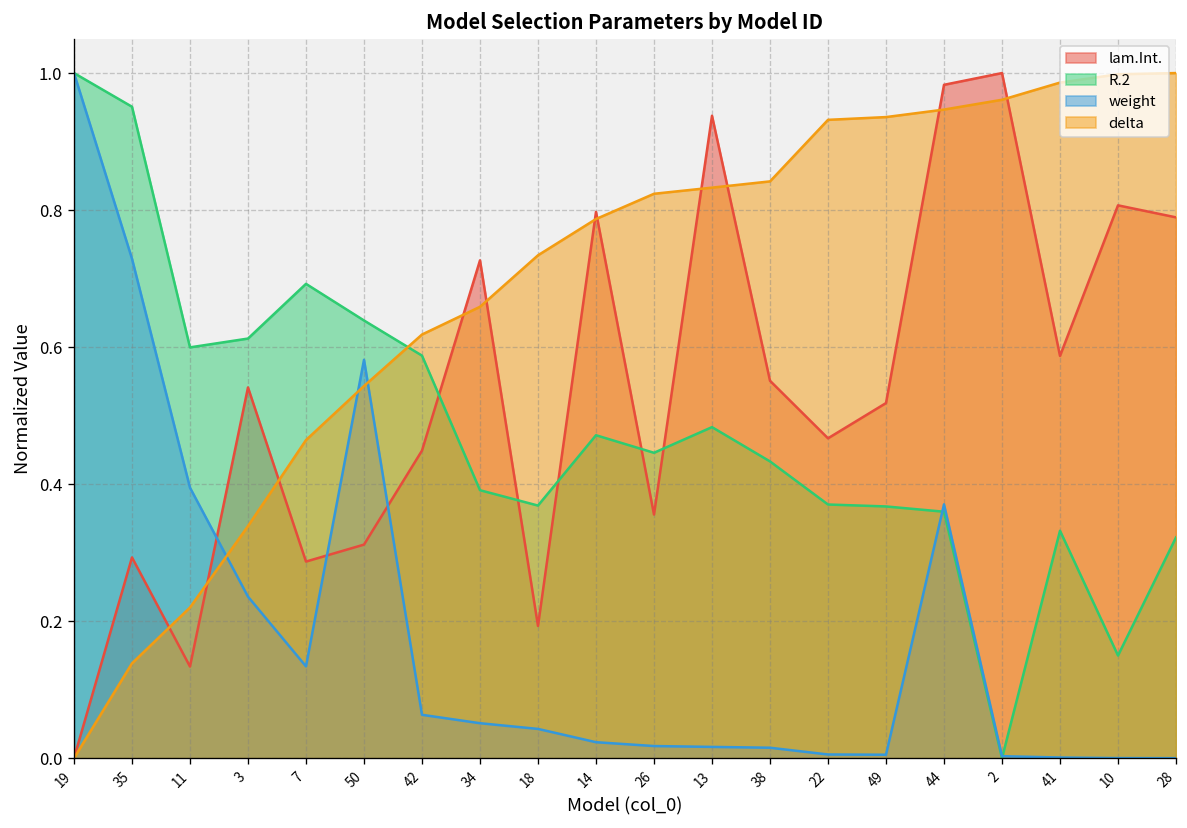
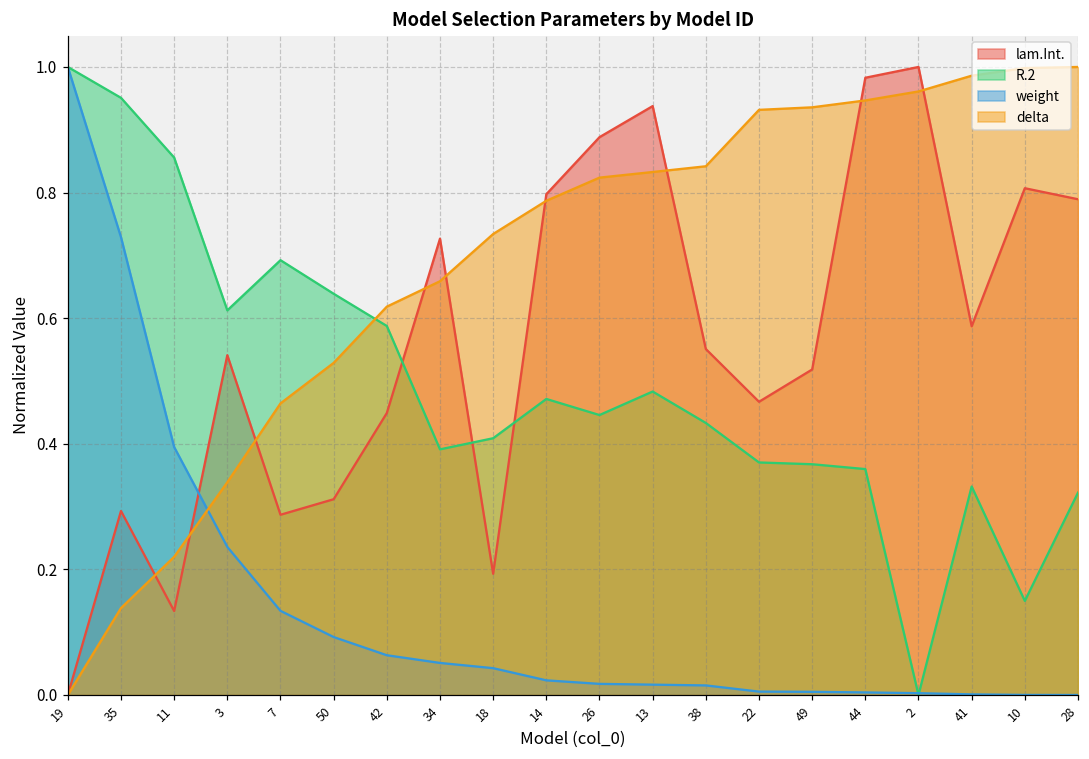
  {
    "lam.Int.": {
      "35": 0.29,
      "11": 0.13,
      "3": 0.54,
      "7": 0.29,
      "50": 0.31,
      "42": 0.45,
      "34": 0.73,
      "18": 0.19,
      "14": 0.80,
-     "26": 0.36,
+     "26": 0.89,
      "13": 0.94,
      "38": 0.55,
      "22": 0.47,
      "49": 0.52,
      "44": 0.98,
      "2": 1.00,
      "41": 0.59,
      "10": 0.81,
      "28": 0.79
    },
    "R.2": {
      "35": 0.95,
-     "11": 0.60,
+     "11": 0.86,
      "3": 0.61,
      "7": 0.69,
      "50": 0.64,
      "42": 0.59,
      "34": 0.39,
-     "18": 0.37,
+     "18": 0.41,
      "14": 0.47,
      "26": 0.45,
      "13": 0.48,
      "38": 0.43,
      "22": 0.37,
      "49": 0.37,
      "44": 0.36,
      "41": 0.33,
      "10": 0.15,
      "28": 0.32
    },
    "weight": {
      "35": 0.73,
      "11": 0.39,
      "3": 0.24,
      "7": 0.13,
-     "50": 0.58,
+     "50": 0.09,
      "42": 0.06,
      "34": 0.05,
      "18": 0.04,
      "14": 0.02,
      "26": 0.02,
      "13": 0.02,
      "38": 0.02,
      "22": 0.01,
      "49": 0.01,
-     "44": 0.37,
+     "44": 0.00,
      "41": 0.00,
      "10": 0.00,
      "28": 0.00
    },
    "delta": {
      "35": 0.14,
      "11": 0.22,
      "3": 0.34,
      "7": 0.46,
-     "50": 0.54,
+     "50": 0.53,
      "42": 0.62,
      "34": 0.66,
      "18": 0.73,
      "14": 0.79,
      "26": 0.82,
      "13": 0.83,
      "38": 0.84,
      "22": 0.93,
      "49": 0.94,
      "44": 0.95,
      "2": 0.96,
      "41": 0.99,
      "28": 1.00
    }
  }
